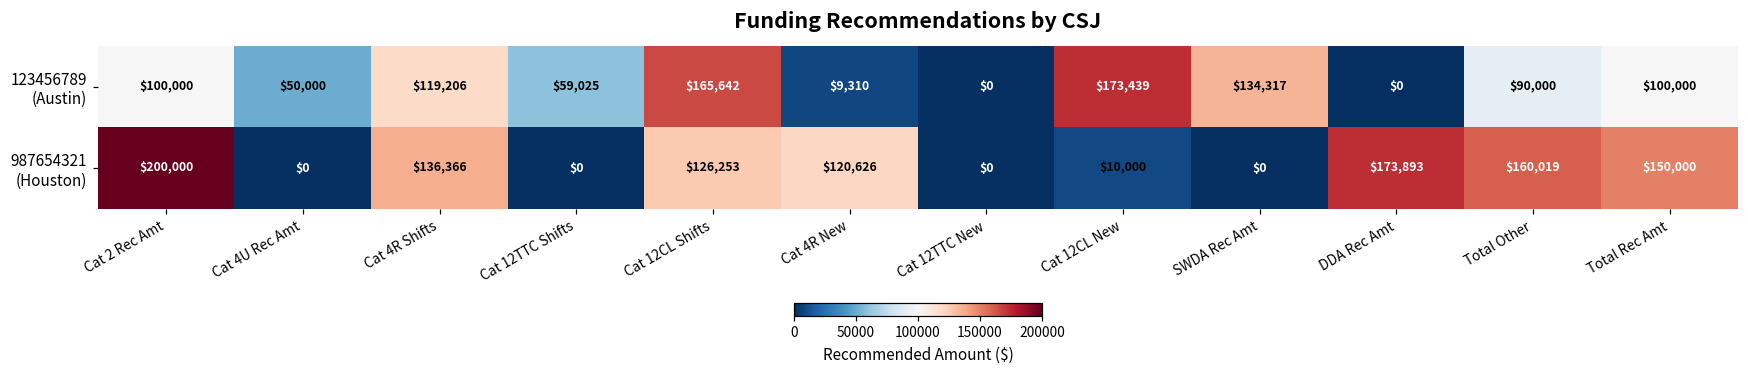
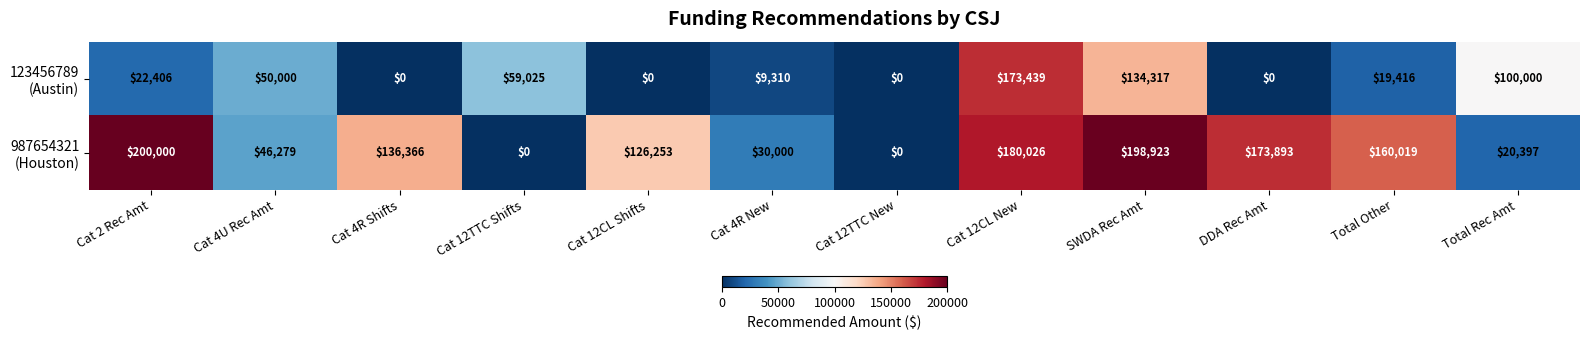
  {
    "123456789 (Austin)": {
-     "Cat 2 Rec Amt": "$100,000",
+     "Cat 2 Rec Amt": "$22,406",
      "Cat 4U Rec Amt": "$50,000",
-     "Cat 4R Shifts": "$119,206",
+     "Cat 4R Shifts": "$0",
      "Cat 12TTC Shifts": "$59,025",
-     "Cat 12CL Shifts": "$165,642",
+     "Cat 12CL Shifts": "$0",
      "Cat 4R New": "$9,310",
      "Cat 12TTC New": "$0",
      "Cat 12CL New": "$173,439",
      "SWDA Rec Amt": "$134,317",
      "DDA Rec Amt": "$0",
-     "Total Other": "$90,000",
+     "Total Other": "$19,416",
      "Total Rec Amt": "$100,000"
    },
    "987654321 (Houston)": {
      "Cat 2 Rec Amt": "$200,000",
-     "Cat 4U Rec Amt": "$0",
+     "Cat 4U Rec Amt": "$46,279",
      "Cat 4R Shifts": "$136,366",
      "Cat 12TTC Shifts": "$0",
      "Cat 12CL Shifts": "$126,253",
-     "Cat 4R New": "$120,626",
+     "Cat 4R New": "$30,000",
      "Cat 12TTC New": "$0",
-     "Cat 12CL New": "$10,000",
-     "SWDA Rec Amt": "$0",
+     "Cat 12CL New": "$180,026",
+     "SWDA Rec Amt": "$198,923",
      "DDA Rec Amt": "$173,893",
      "Total Other": "$160,019",
-     "Total Rec Amt": "$150,000"
+     "Total Rec Amt": "$20,397"
    }
  }
